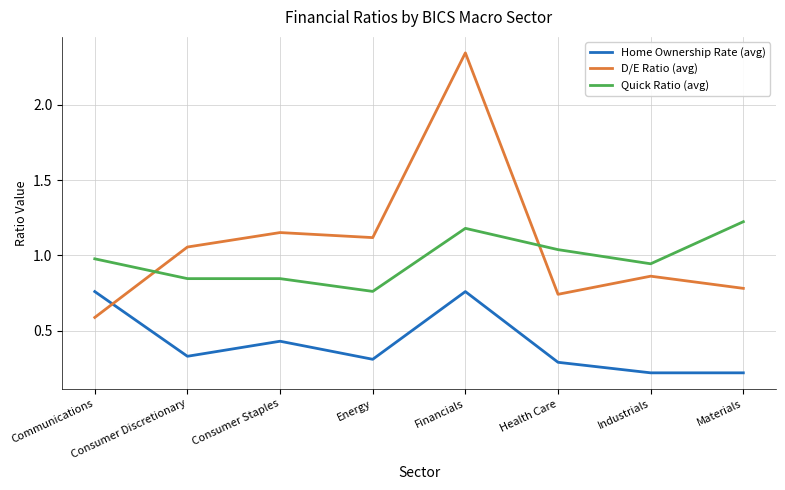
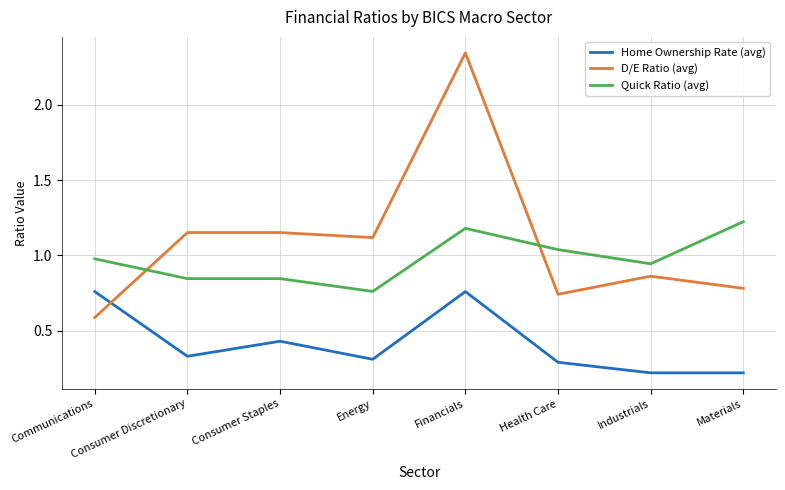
  {
    "Home Ownership Rate (avg)": {
      "Communications": 0.76,
      "Consumer Discretionary": 0.33,
      "Consumer Staples": 0.43,
      "Energy": 0.31,
      "Financials": 0.76,
      "Health Care": 0.29,
      "Industrials": 0.22,
      "Materials": 0.22
    },
    "D/E Ratio (avg)": {
      "Communications": 0.59,
-     "Consumer Discretionary": 1.06,
+     "Consumer Discretionary": 1.15,
      "Consumer Staples": 1.15,
      "Energy": 1.12,
      "Financials": 2.35,
      "Health Care": 0.74,
      "Industrials": 0.86,
      "Materials": 0.78
    },
    "Quick Ratio (avg)": {
      "Communications": 0.98,
      "Consumer Discretionary": 0.85,
      "Consumer Staples": 0.85,
      "Energy": 0.76,
      "Financials": 1.18,
      "Health Care": 1.04,
      "Industrials": 0.94,
      "Materials": 1.22
    }
  }
